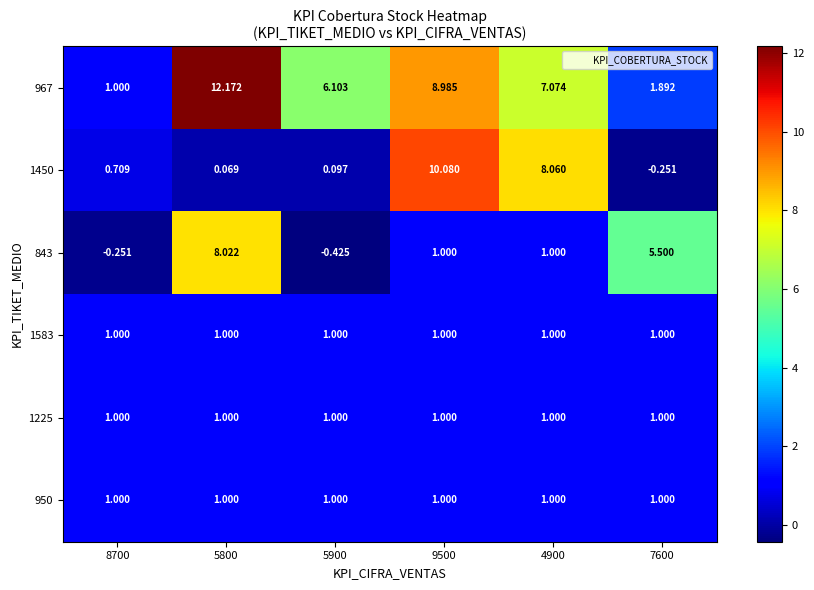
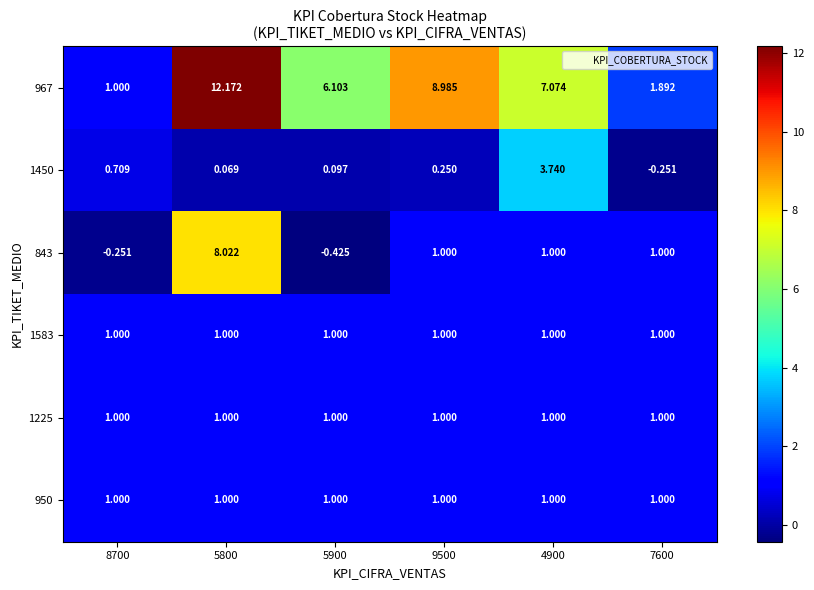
  {
    "967": {
      "8700": 1.000,
      "5800": 12.172,
      "5900": 6.103,
      "9500": 8.985,
      "4900": 7.074,
      "7600": 1.892
    },
    "1450": {
      "8700": 0.709,
      "5800": 0.069,
      "5900": 0.097,
-     "9500": 10.080,
-     "4900": 8.060,
+     "9500": 0.250,
+     "4900": 3.740,
      "7600": -0.251
    },
    "843": {
      "8700": -0.251,
      "5800": 8.022,
      "5900": -0.425,
      "9500": 1.000,
      "4900": 1.000,
-     "7600": 5.500
+     "7600": 1.000
    },
    "1583": {
      "8700": 1.000,
      "5800": 1.000,
      "5900": 1.000,
      "9500": 1.000,
      "4900": 1.000,
      "7600": 1.000
    },
    "1225": {
      "8700": 1.000,
      "5800": 1.000,
      "5900": 1.000,
      "9500": 1.000,
      "4900": 1.000,
      "7600": 1.000
    },
    "950": {
      "8700": 1.000,
      "5800": 1.000,
      "5900": 1.000,
      "9500": 1.000,
      "4900": 1.000,
      "7600": 1.000
    }
  }
